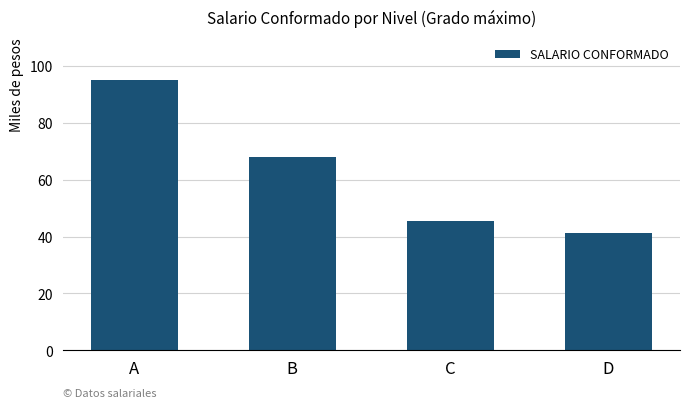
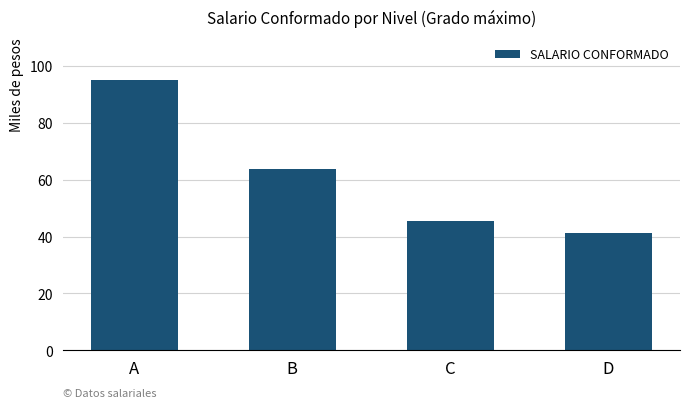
  {
    "A": 95,
-   "B": 68,
+   "B": 64,
    "C": 45,
    "D": 41
  }
